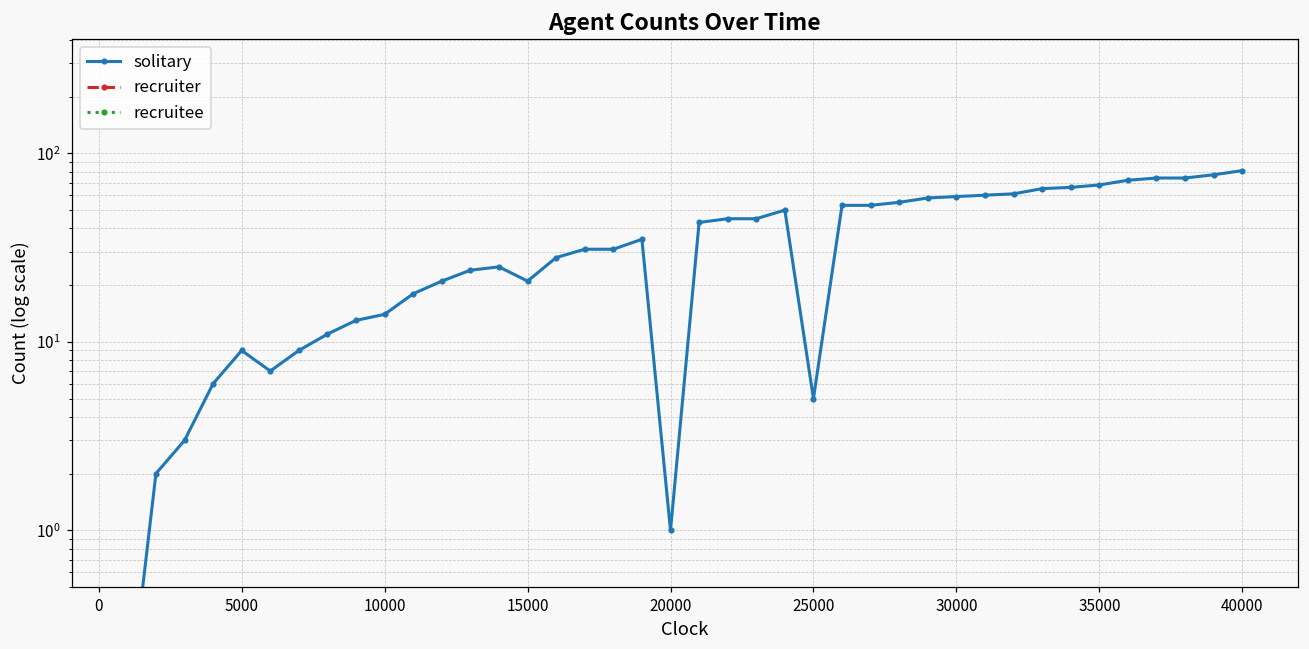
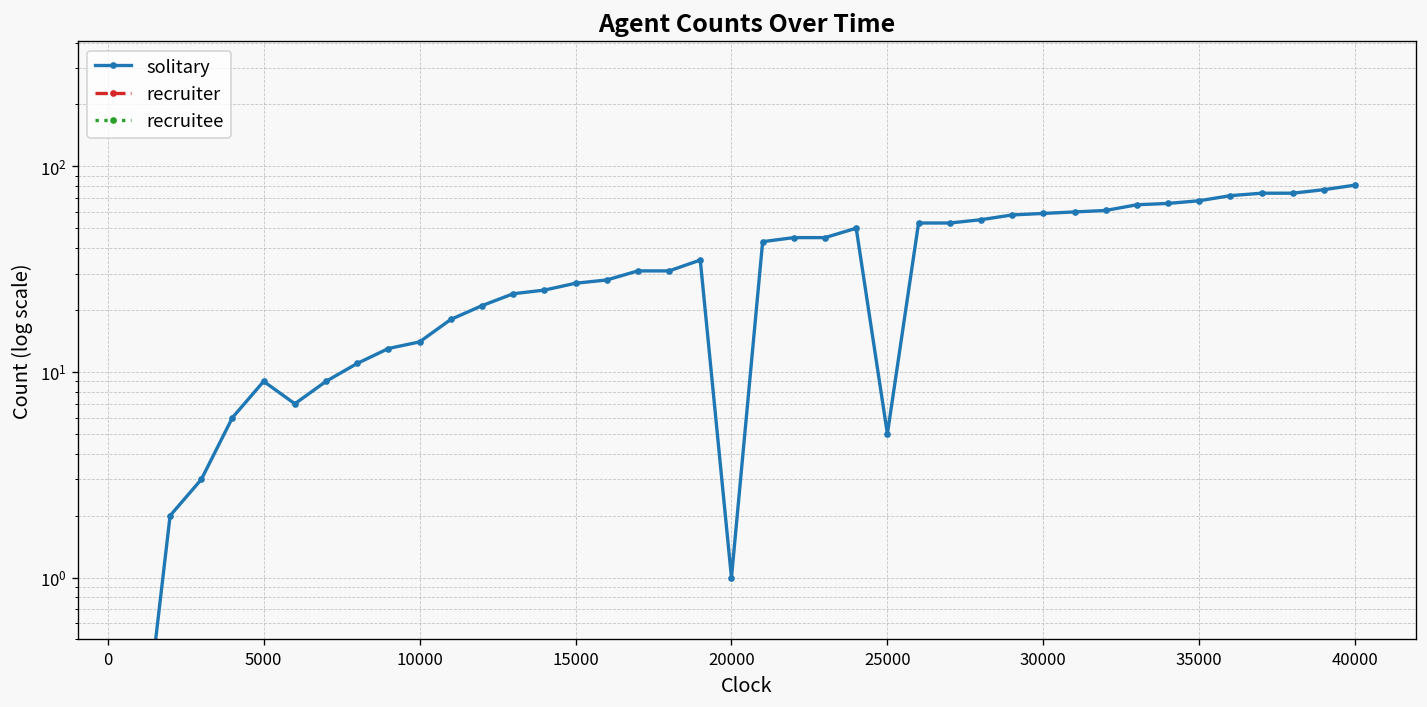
  {
    "solitary": {
      "5000": 9,
      "10000": 14,
-     "15000": 21,
+     "15000": 27,
      "20000": 1,
      "25000": 5,
      "30000": 59,
      "35000": 68,
      "40000": 80
    }
  }
